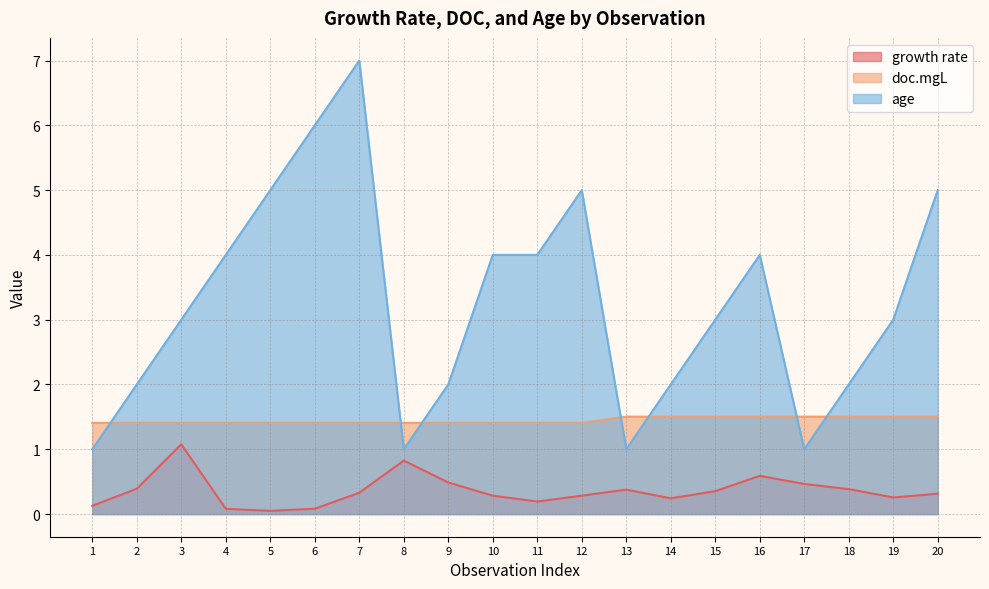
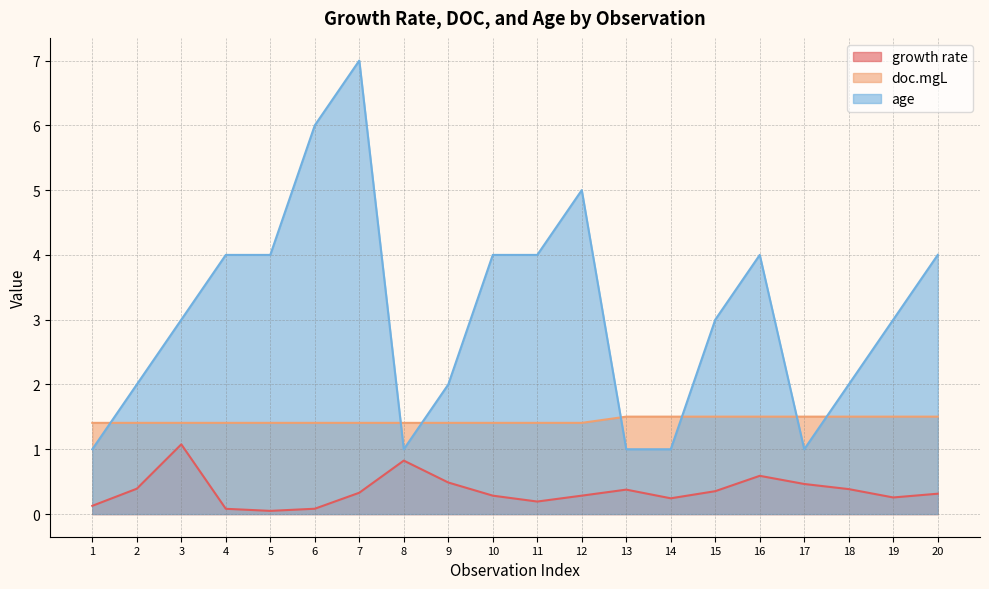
  {
    "growth rate": {
      "1": 0.1,
      "2": 0.4,
      "3": 1.1,
      "4": 0.1,
      "5": 0.0,
      "6": 0.1,
      "7": 0.3,
      "8": 0.8,
      "9": 0.5,
      "10": 0.3,
      "11": 0.2,
      "12": 0.3,
      "13": 0.4,
      "14": 0.2,
      "15": 0.4,
      "16": 0.6,
      "17": 0.5,
      "18": 0.4,
      "19": 0.3,
      "20": 0.3
    },
    "doc.mgL": {
      "1": 1.4,
      "2": 1.4,
      "3": 1.4,
      "4": 1.4,
      "5": 1.4,
      "6": 1.4,
      "7": 1.4,
      "8": 1.4,
      "9": 1.4,
      "10": 1.4,
      "11": 1.4,
      "12": 1.4,
      "13": 1.5,
      "14": 1.5,
      "15": 1.5,
      "16": 1.5,
      "17": 1.5,
      "18": 1.5,
      "19": 1.5,
      "20": 1.5
    },
    "age": {
      "1": 1,
      "2": 2,
      "3": 3,
      "4": 4,
-     "5": 5,
+     "5": 4,
      "6": 6,
      "7": 7,
      "8": 1,
      "9": 2,
      "10": 4,
      "11": 4,
      "12": 5,
      "13": 1,
-     "14": 2,
+     "14": 1,
      "15": 3,
      "16": 4,
      "17": 1,
      "18": 2,
      "19": 3,
-     "20": 5
+     "20": 4
    }
  }
